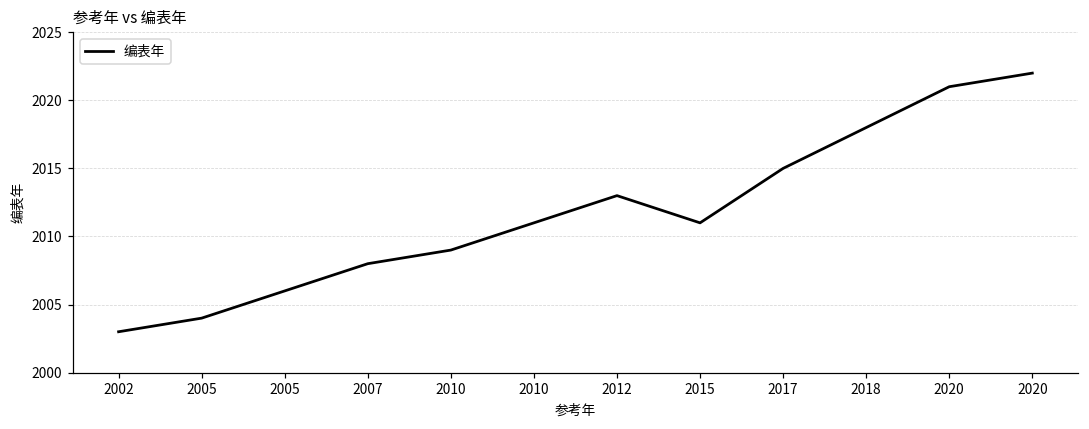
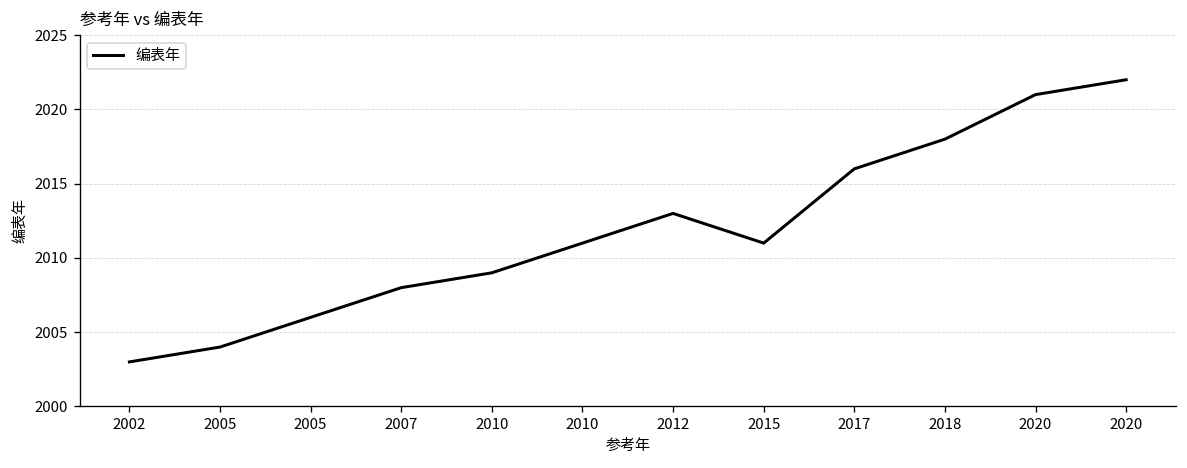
  {
    "2002": 2003,
    "2007": 2008,
    "2012": 2013,
    "2015": 2011,
-   "2017": 2015,
+   "2017": 2016,
    "2018": 2018
  }
